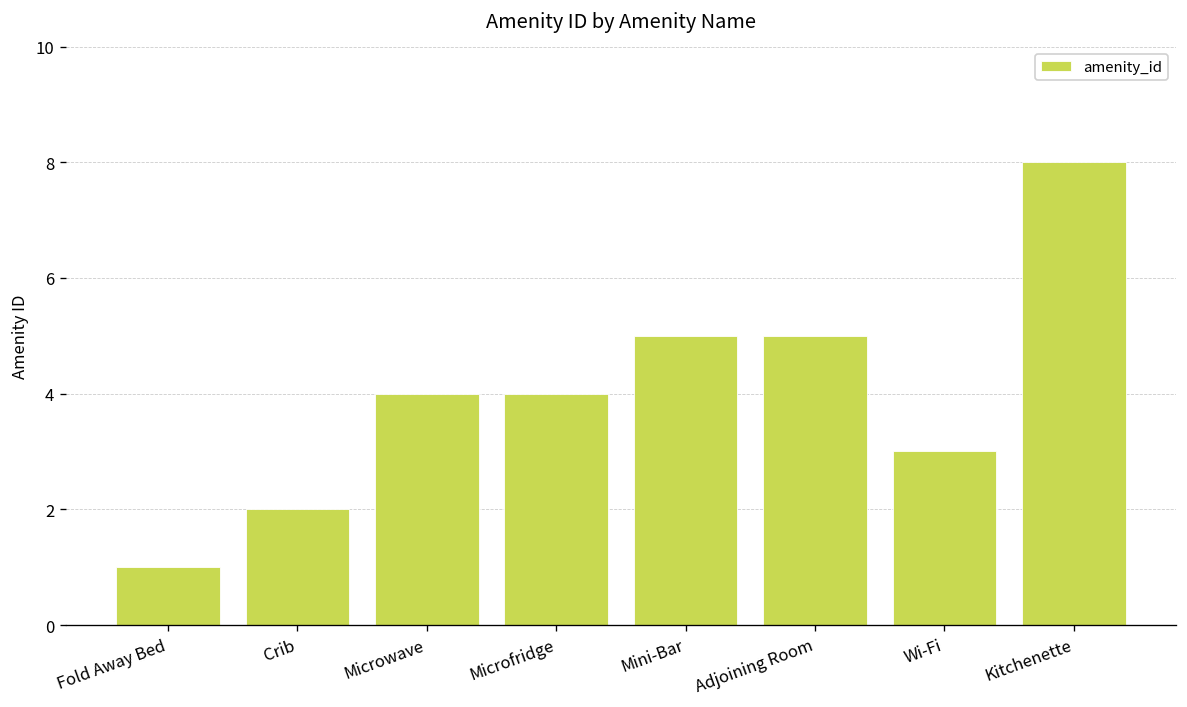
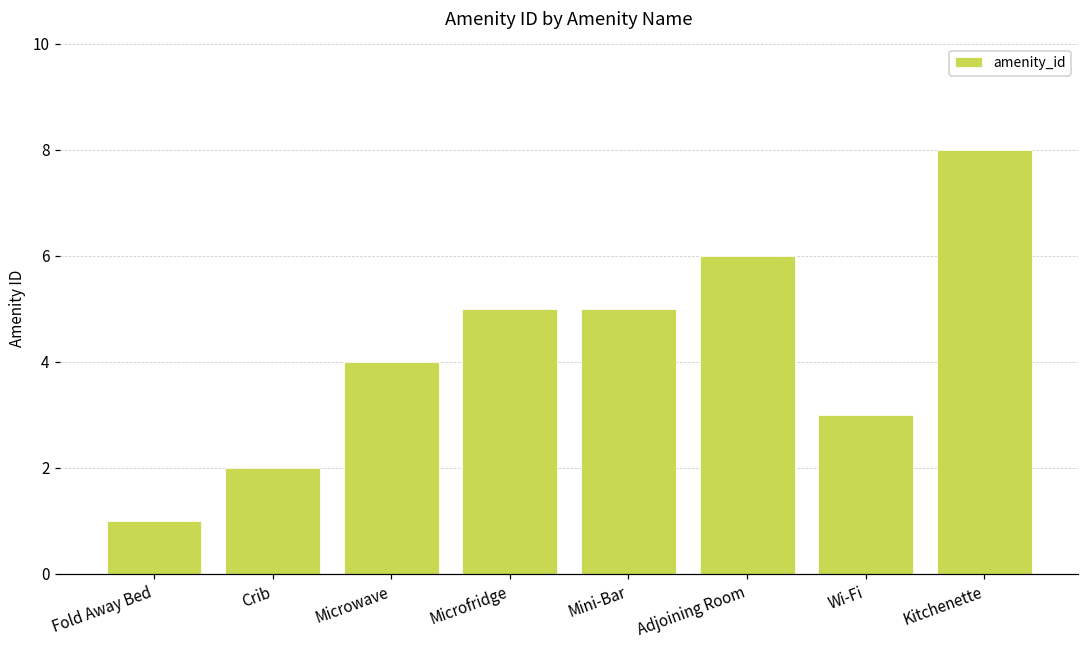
  {
    "Fold Away Bed": 1,
    "Crib": 2,
    "Microwave": 4,
-   "Microfridge": 4,
+   "Microfridge": 5,
    "Mini-Bar": 5,
-   "Adjoining Room": 5,
+   "Adjoining Room": 6,
    "Wi-Fi": 3,
    "Kitchenette": 8
  }
